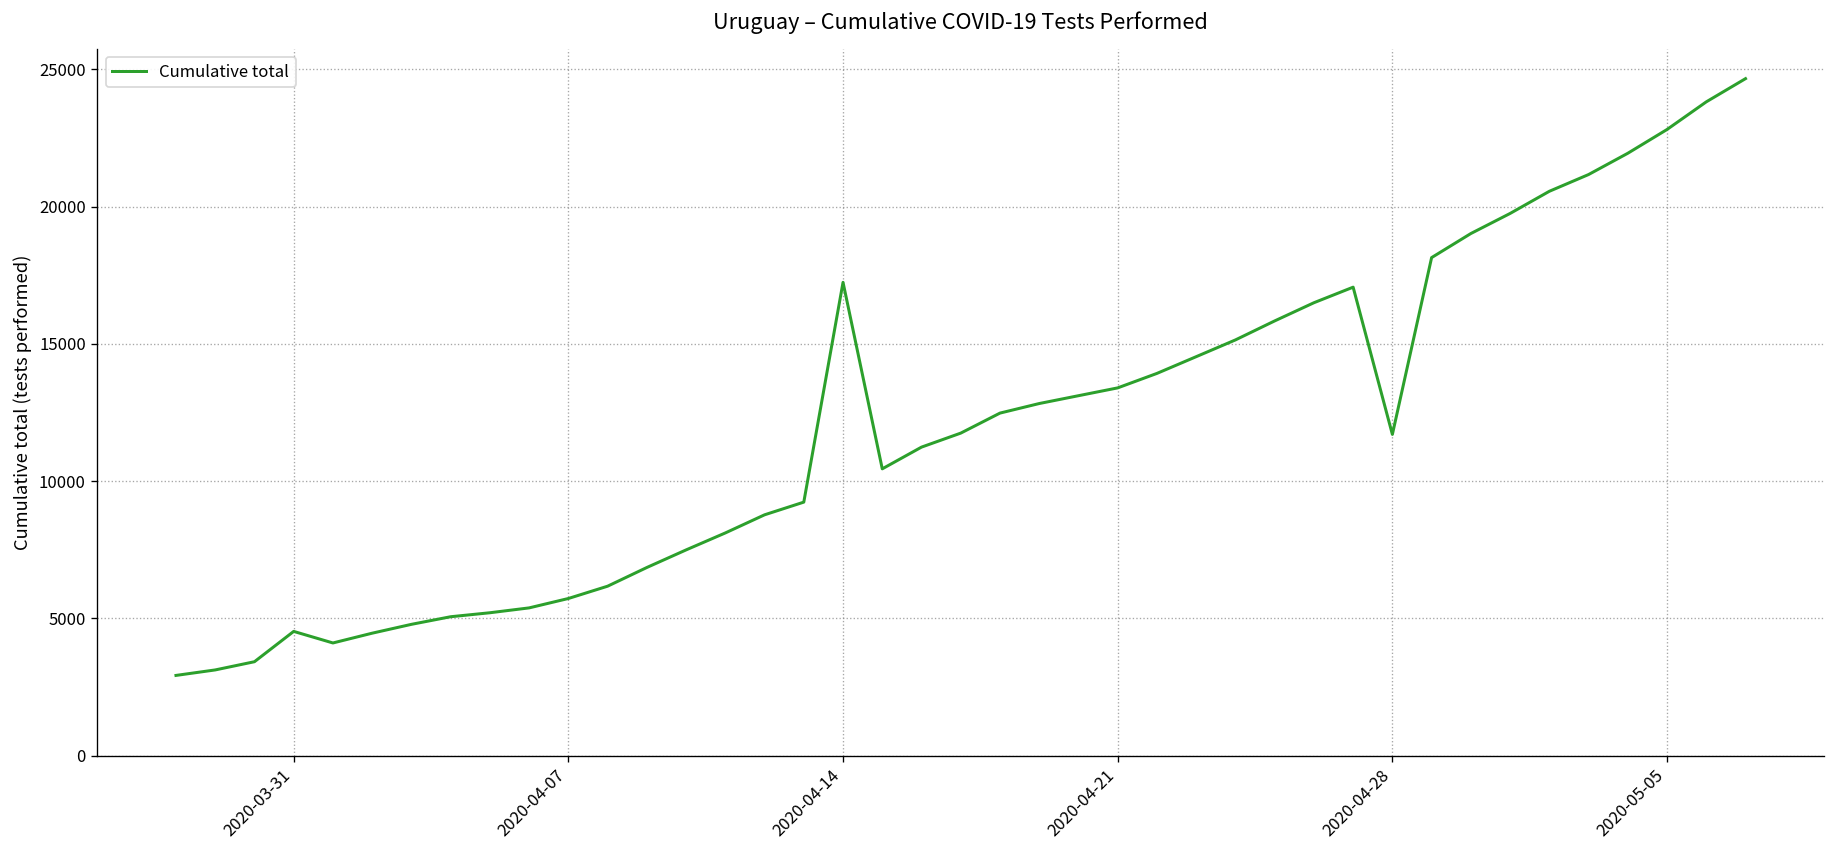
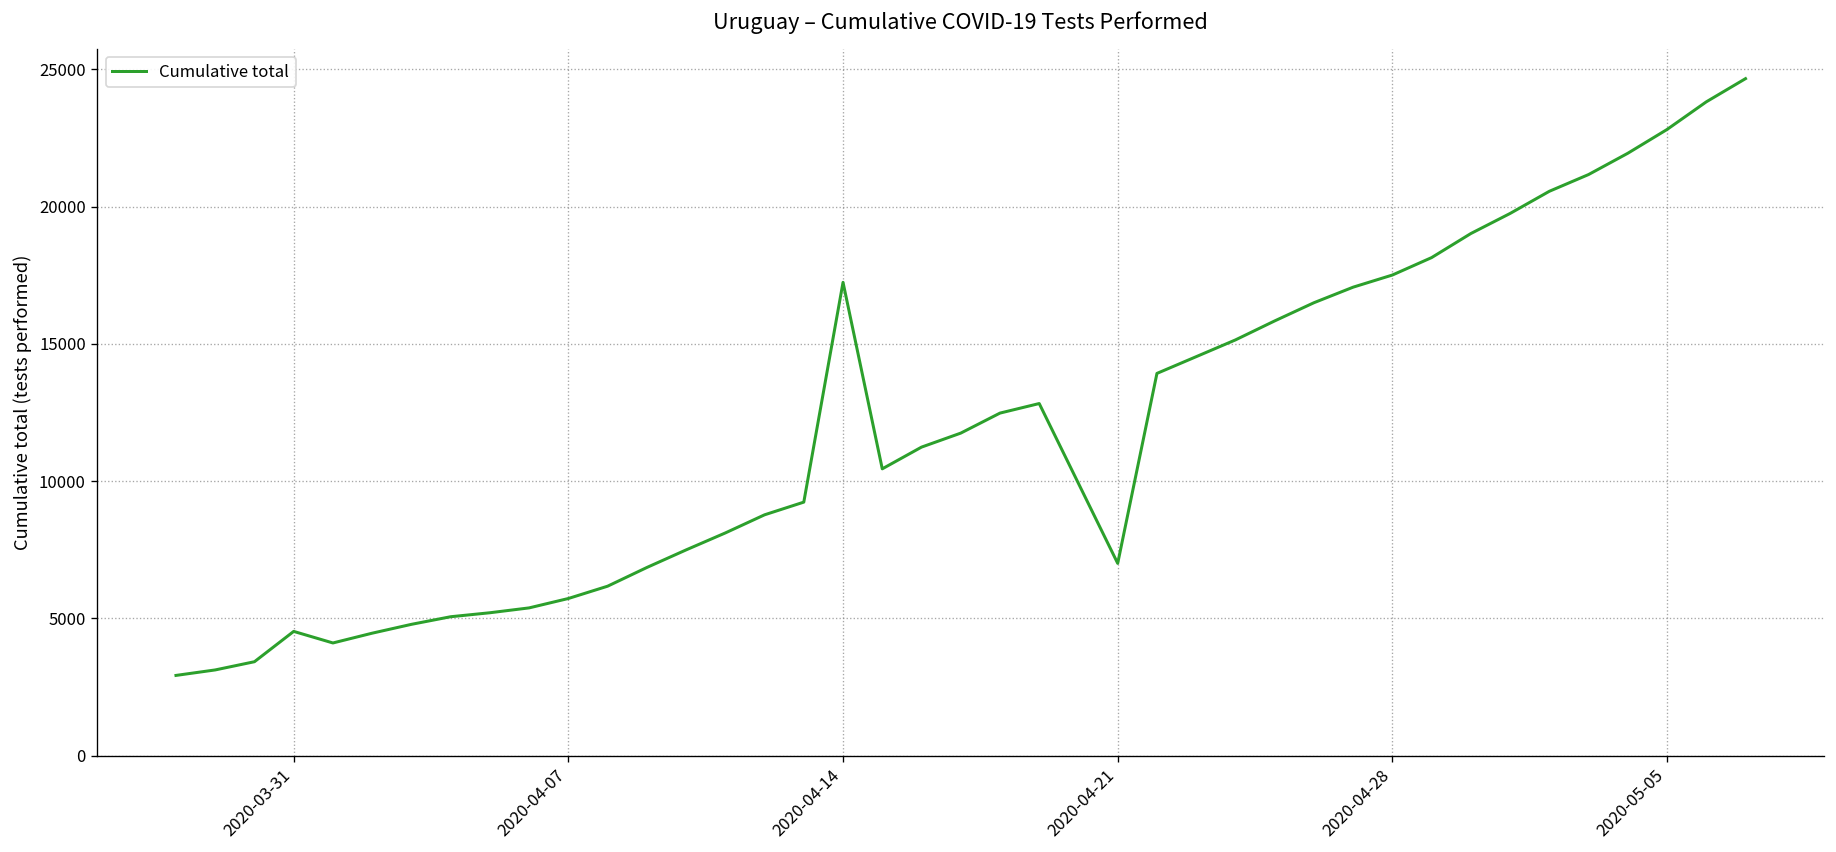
  {
    "2020-03-31": 4500,
    "2020-04-07": 5700,
    "2020-04-14": 17200,
-   "2020-04-21": 13400,
-   "2020-04-28": 11700,
+   "2020-04-21": 7000,
+   "2020-04-28": 17500,
    "2020-05-05": 22800
  }
